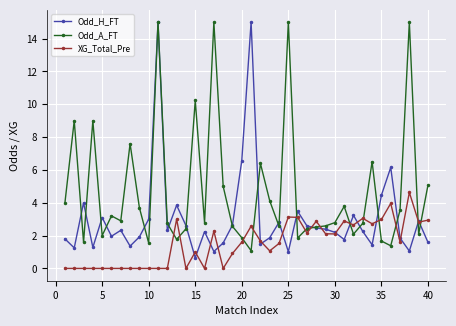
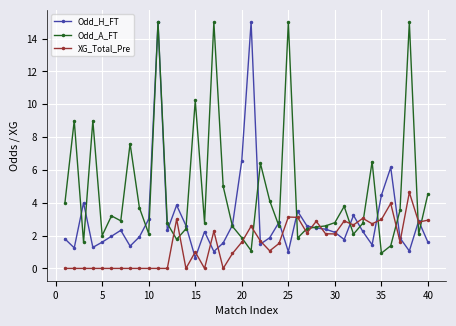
  {
    "Odd_H_FT": {
-     "5": 3.1,
+     "5": 1.6,
      "10": 3.0,
      "15": 0.7,
      "20": 6.6,
      "25": 1.0,
      "35": 4.5,
      "40": 1.6
    },
    "Odd_A_FT": {
      "5": 2.0,
-     "10": 1.5,
+     "10": 2.1,
      "15": 10.2,
      "20": 1.9,
      "25": 15.0,
      "30": 2.8,
-     "35": 1.7,
-     "40": 5.1
+     "35": 0.9,
+     "40": 4.6
    },
    "XG_Total_Pre": {
      "5": 0.0,
      "10": 0.0,
      "15": 1.0,
      "20": 1.6,
      "25": 3.1,
      "35": 3.0,
      "40": 2.9
    }
  }
